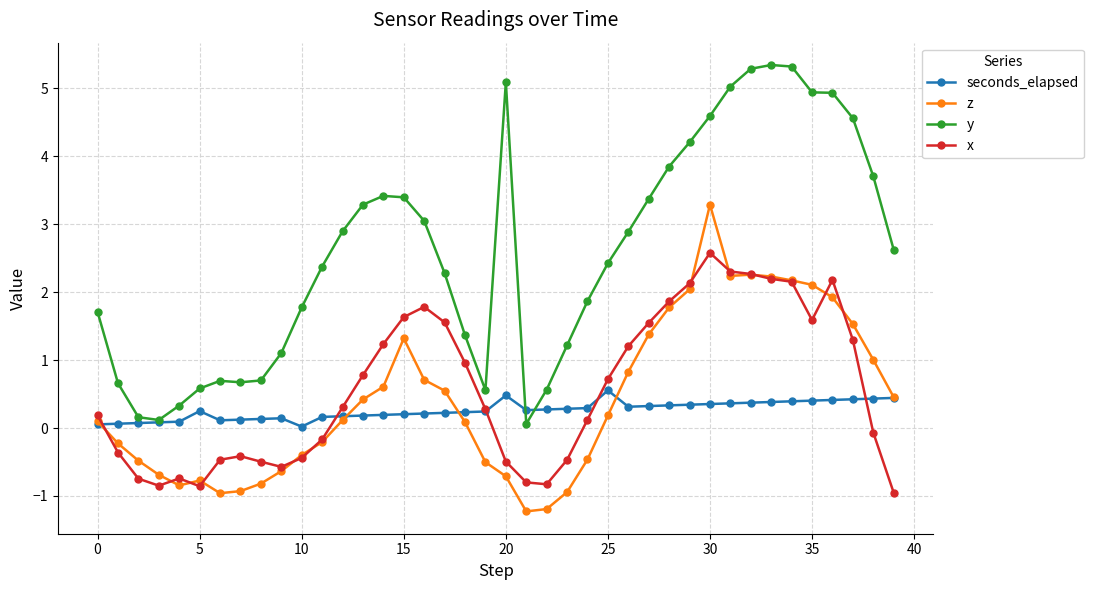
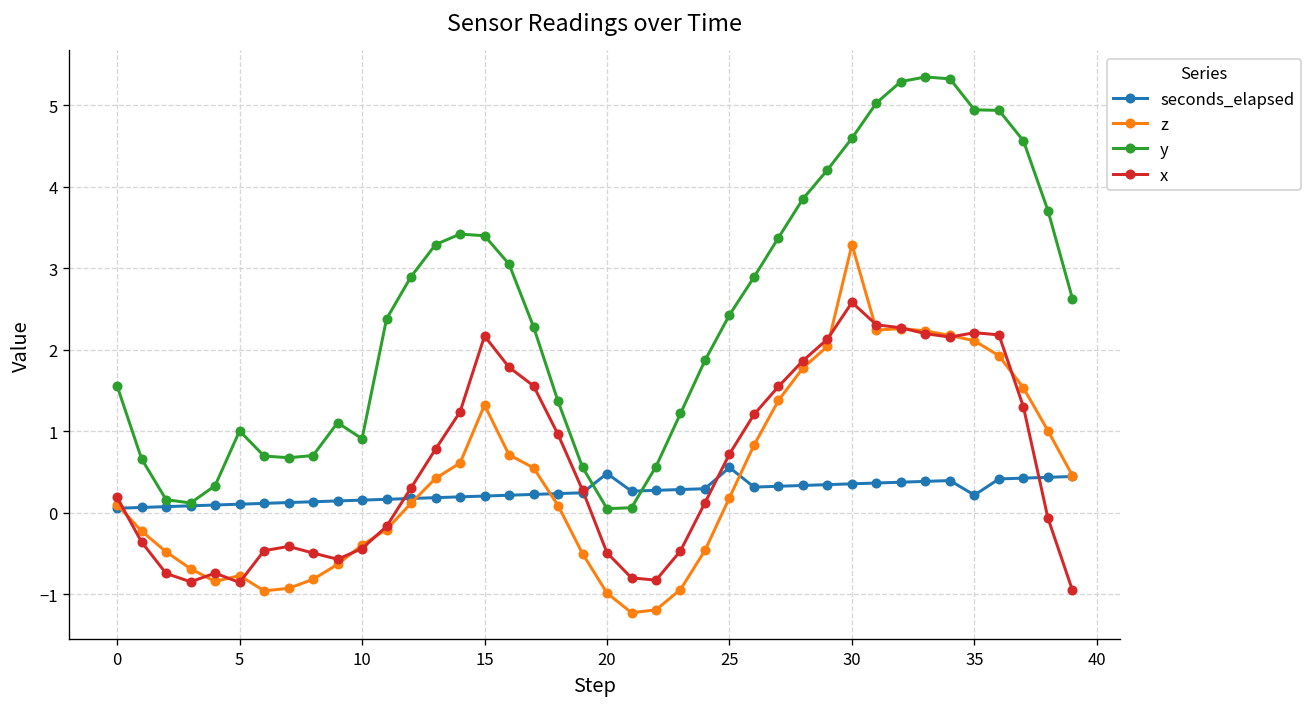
  {
    "seconds_elapsed": {
      "0": 0.1,
-     "5": 0.2,
-     "10": 0.0,
+     "5": 0.1,
+     "10": 0.2,
      "15": 0.2,
      "20": 0.5,
      "25": 0.6,
      "30": 0.4,
-     "35": 0.4
+     "35": 0.2
    },
    "z": {
      "0": 0.1,
      "5": -0.8,
      "10": -0.4,
      "15": 1.3,
-     "20": -0.7,
+     "20": -1.0,
      "25": 0.2,
      "30": 3.3,
      "35": 2.1
    },
    "y": {
-     "0": 1.7,
-     "5": 0.6,
-     "10": 1.8,
+     "0": 1.6,
+     "5": 1.0,
+     "10": 0.9,
      "15": 3.4,
-     "20": 5.1,
+     "20": 0.0,
      "25": 2.4,
      "30": 4.6,
      "35": 4.9
    },
    "x": {
      "0": 0.2,
      "5": -0.9,
      "10": -0.4,
-     "15": 1.6,
+     "15": 2.2,
      "20": -0.5,
      "25": 0.7,
      "30": 2.6,
-     "35": 1.6
+     "35": 2.2
    }
  }
